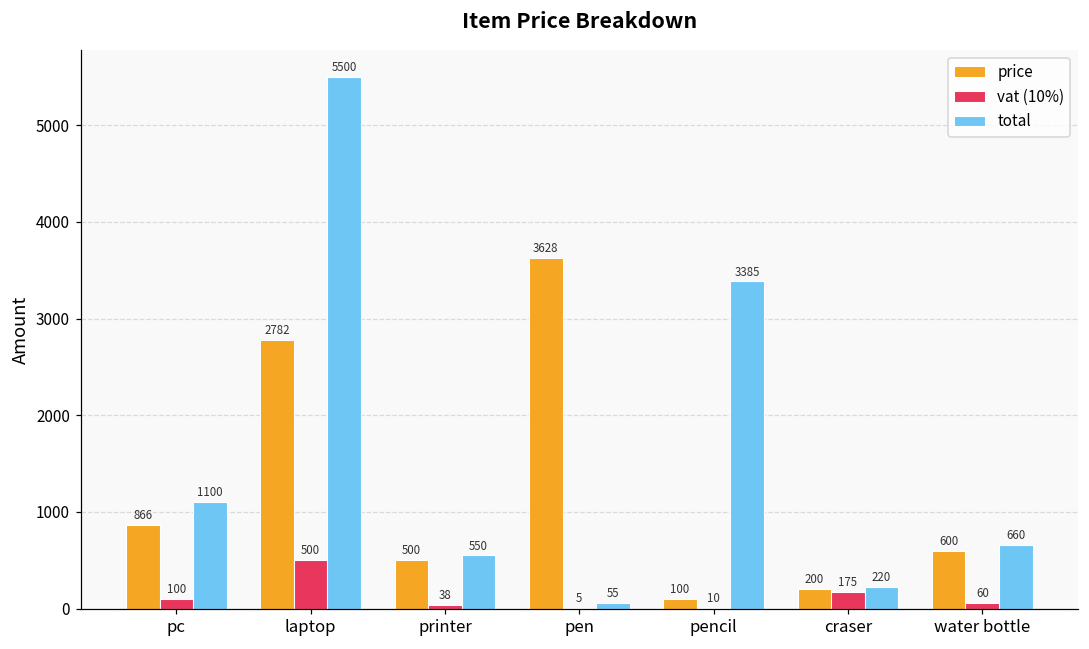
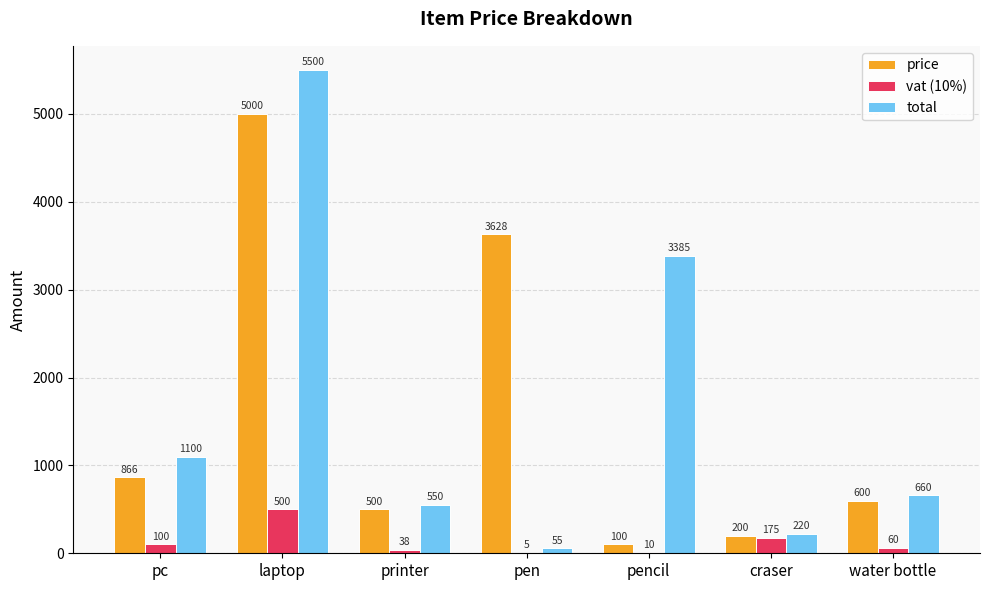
  {
    "price": {
      "pc": 866,
-     "laptop": 2782,
+     "laptop": 5000,
      "printer": 500,
      "pen": 3628,
      "pencil": 100,
      "craser": 200,
      "water bottle": 600
    },
    "vat (10%)": {
      "pc": 100,
      "laptop": 500,
      "printer": 38,
      "pen": 5,
      "pencil": 10,
      "craser": 175,
      "water bottle": 60
    },
    "total": {
      "pc": 1100,
      "laptop": 5500,
      "printer": 550,
      "pen": 55,
      "pencil": 3385,
      "craser": 220,
      "water bottle": 660
    }
  }
